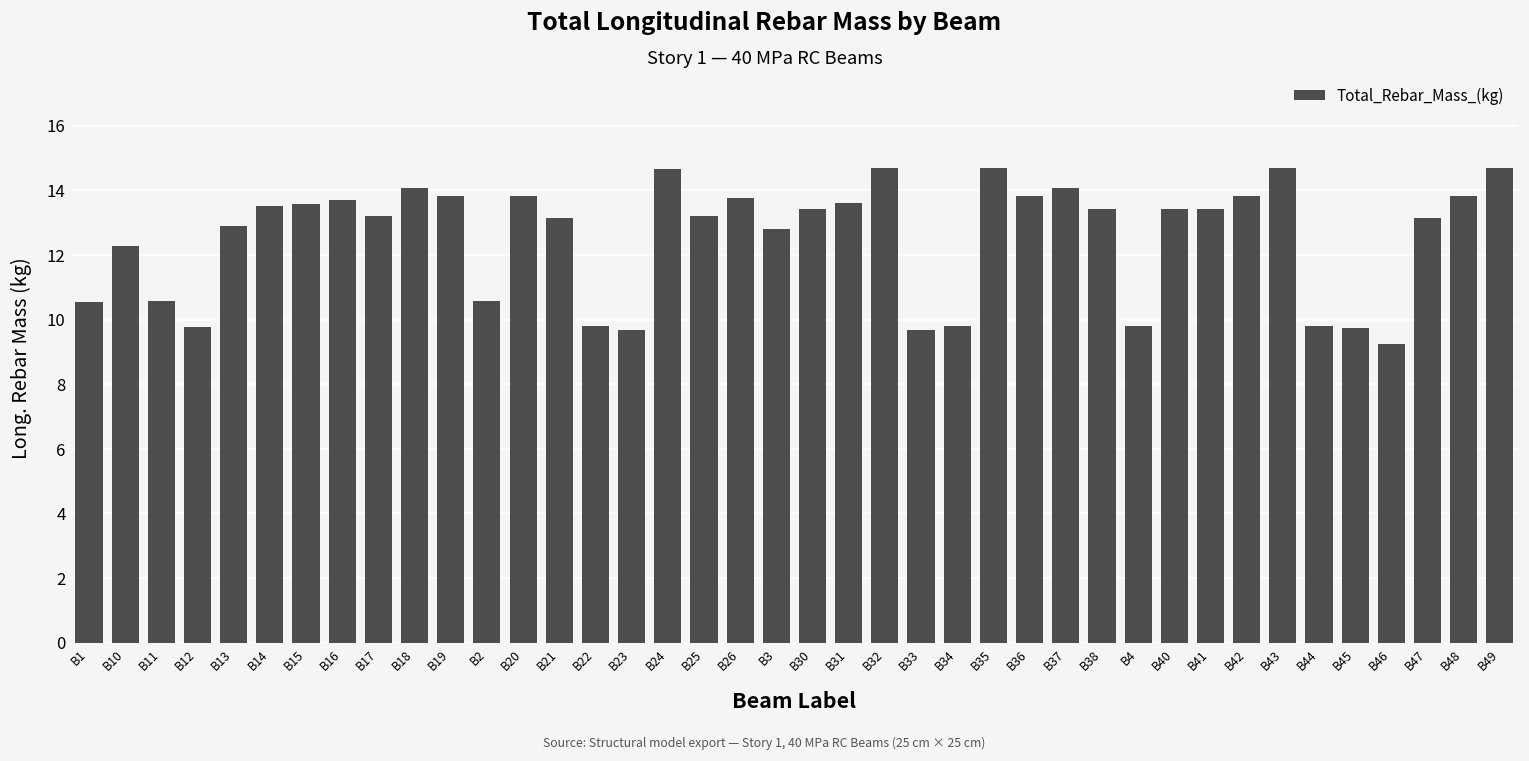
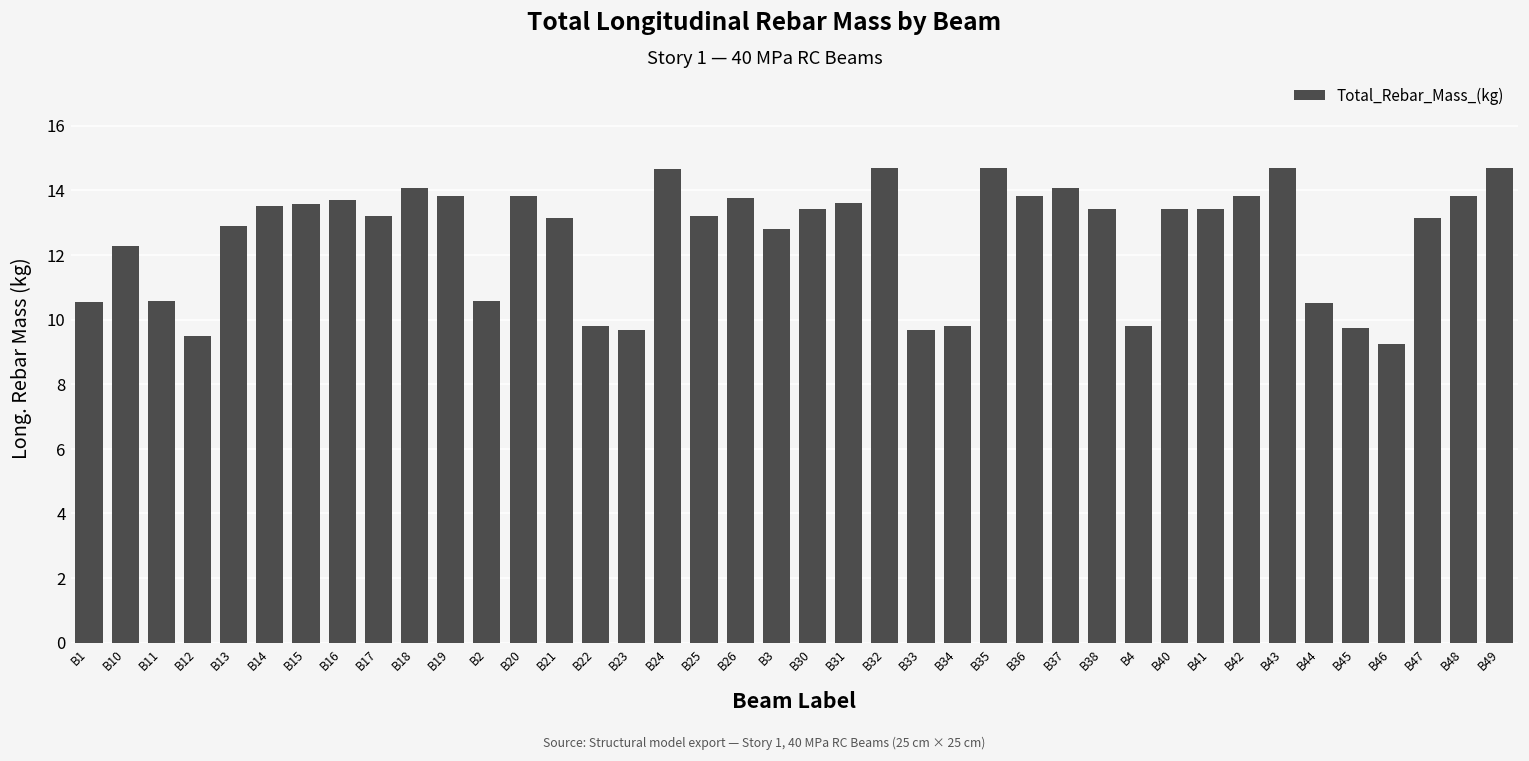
  {
    "B1": 10.6,
    "B10": 12.3,
    "B11": 10.6,
-   "B12": 9.8,
+   "B12": 9.5,
    "B13": 12.9,
    "B14": 13.5,
    "B15": 13.6,
    "B16": 13.7,
    "B17": 13.2,
    "B18": 14.1,
    "B19": 13.8,
    "B2": 10.6,
    "B20": 13.8,
    "B21": 13.1,
    "B22": 9.8,
    "B23": 9.7,
    "B24": 14.7,
    "B25": 13.2,
    "B26": 13.8,
    "B3": 12.8,
    "B30": 13.4,
    "B31": 13.6,
    "B32": 14.7,
    "B33": 9.7,
    "B34": 9.8,
    "B35": 14.7,
    "B36": 13.8,
    "B37": 14.1,
    "B38": 13.4,
    "B4": 9.8,
    "B40": 13.4,
    "B41": 13.4,
    "B42": 13.8,
    "B43": 14.7,
-   "B44": 9.8,
+   "B44": 10.5,
    "B45": 9.8,
    "B46": 9.3,
    "B47": 13.1,
    "B48": 13.8,
    "B49": 14.7
  }
